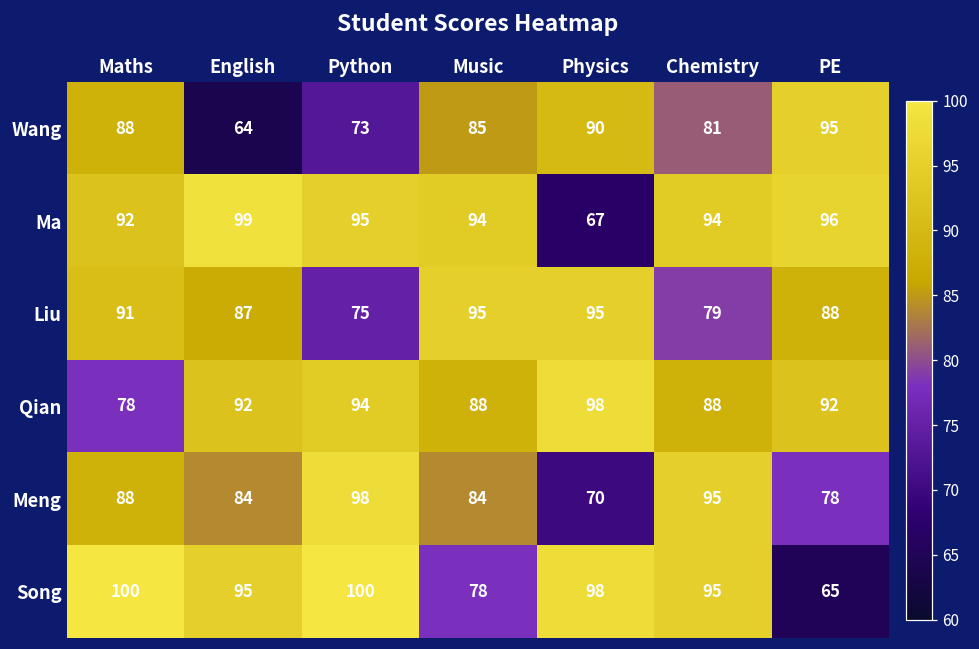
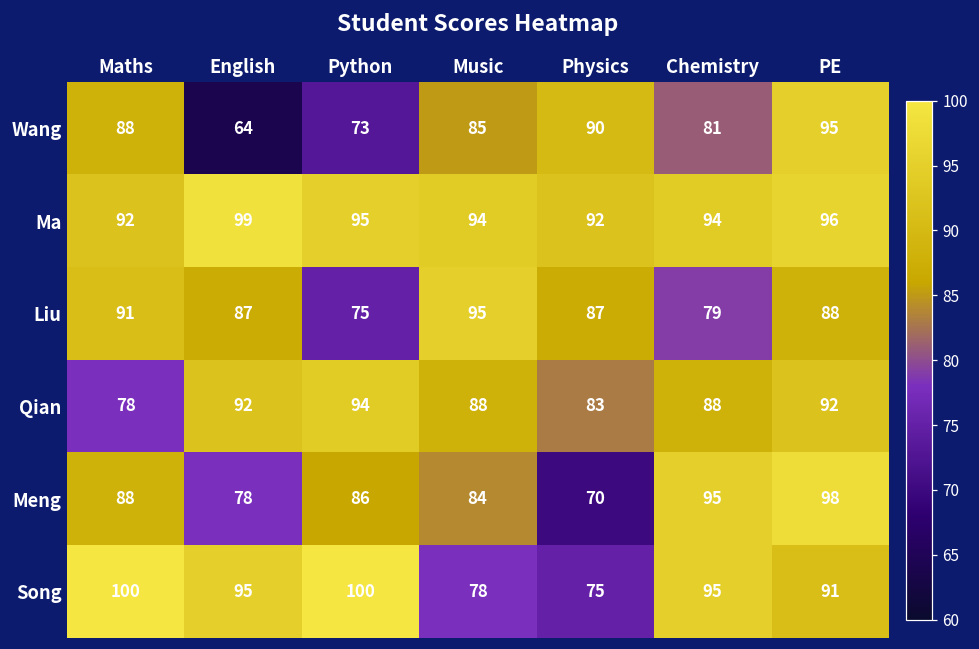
  {
    "Wang": {
      "Maths": 88,
      "English": 64,
      "Python": 73,
      "Music": 85,
      "Physics": 90,
      "Chemistry": 81,
      "PE": 95
    },
    "Ma": {
      "Maths": 92,
      "English": 99,
      "Python": 95,
      "Music": 94,
-     "Physics": 67,
+     "Physics": 92,
      "Chemistry": 94,
      "PE": 96
    },
    "Liu": {
      "Maths": 91,
      "English": 87,
      "Python": 75,
      "Music": 95,
-     "Physics": 95,
+     "Physics": 87,
      "Chemistry": 79,
      "PE": 88
    },
    "Qian": {
      "Maths": 78,
      "English": 92,
      "Python": 94,
      "Music": 88,
-     "Physics": 98,
+     "Physics": 83,
      "Chemistry": 88,
      "PE": 92
    },
    "Meng": {
      "Maths": 88,
-     "English": 84,
-     "Python": 98,
+     "English": 78,
+     "Python": 86,
      "Music": 84,
      "Physics": 70,
      "Chemistry": 95,
-     "PE": 78
+     "PE": 98
    },
    "Song": {
      "Maths": 100,
      "English": 95,
      "Python": 100,
      "Music": 78,
-     "Physics": 98,
+     "Physics": 75,
      "Chemistry": 95,
-     "PE": 65
+     "PE": 91
    }
  }
